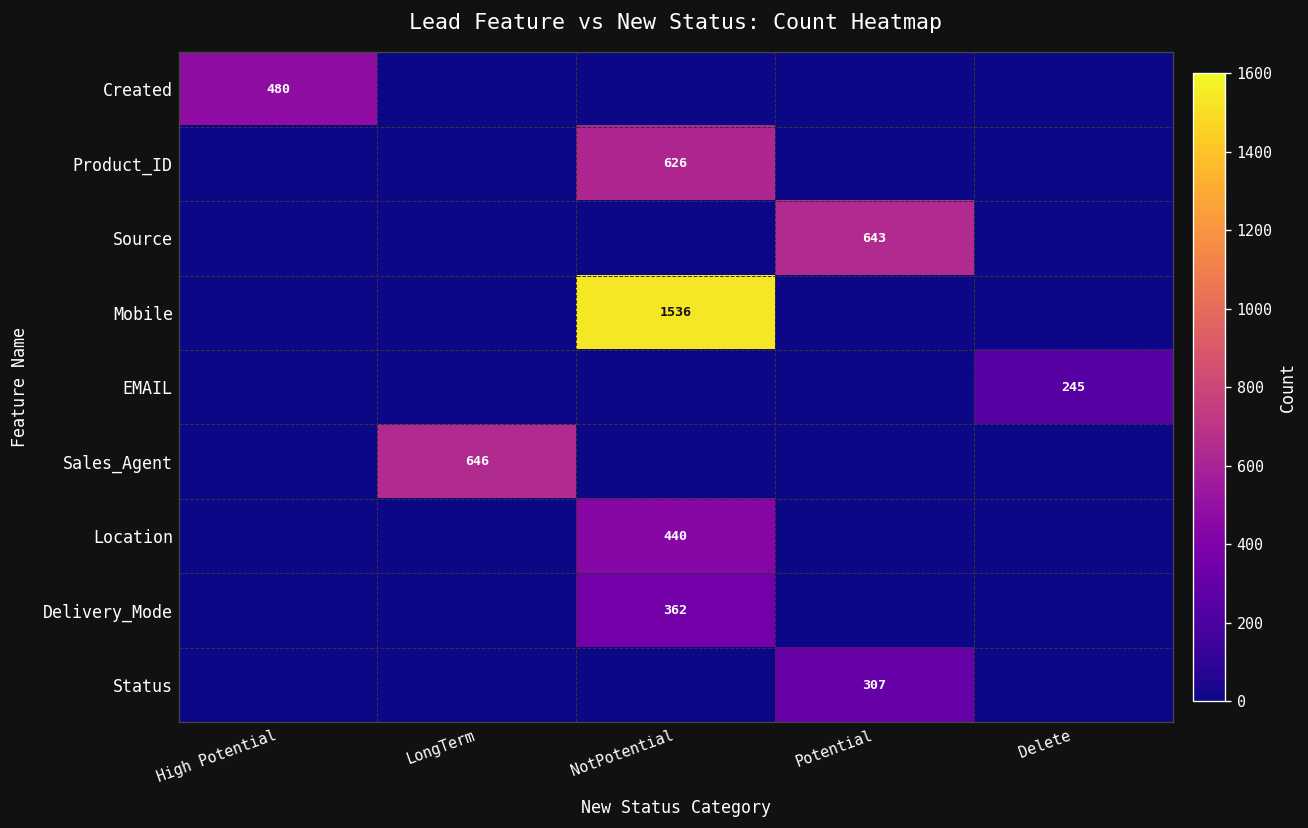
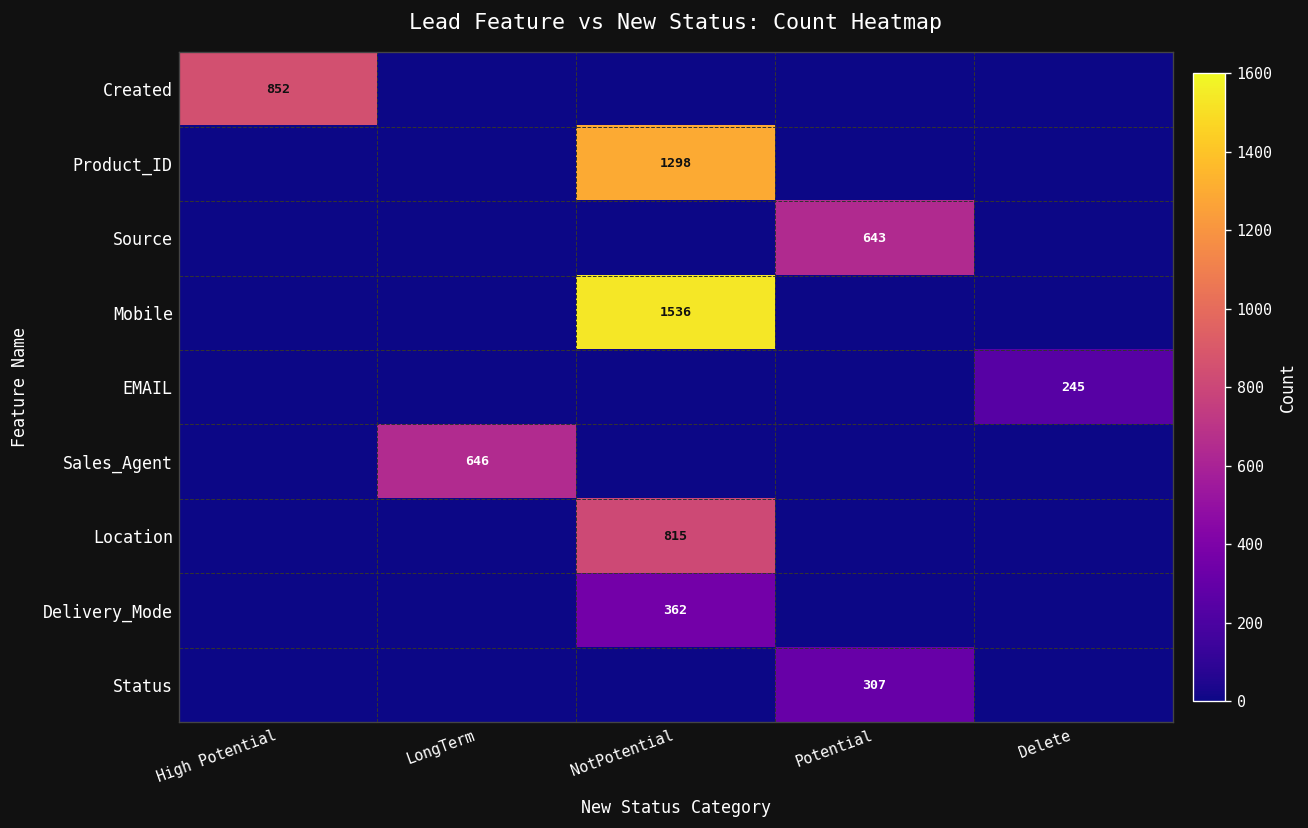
  {
    "Created": {
-     "High Potential": 480
+     "High Potential": 852
    },
    "Product_ID": {
-     "NotPotential": 626
+     "NotPotential": 1298
    },
    "Source": {
      "Potential": 643
    },
    "Mobile": {
      "NotPotential": 1536
    },
    "EMAIL": {
      "Delete": 245
    },
    "Sales_Agent": {
      "LongTerm": 646
    },
    "Location": {
-     "NotPotential": 440
+     "NotPotential": 815
    },
    "Delivery_Mode": {
      "NotPotential": 362
    },
    "Status": {
      "Potential": 307
    }
  }
